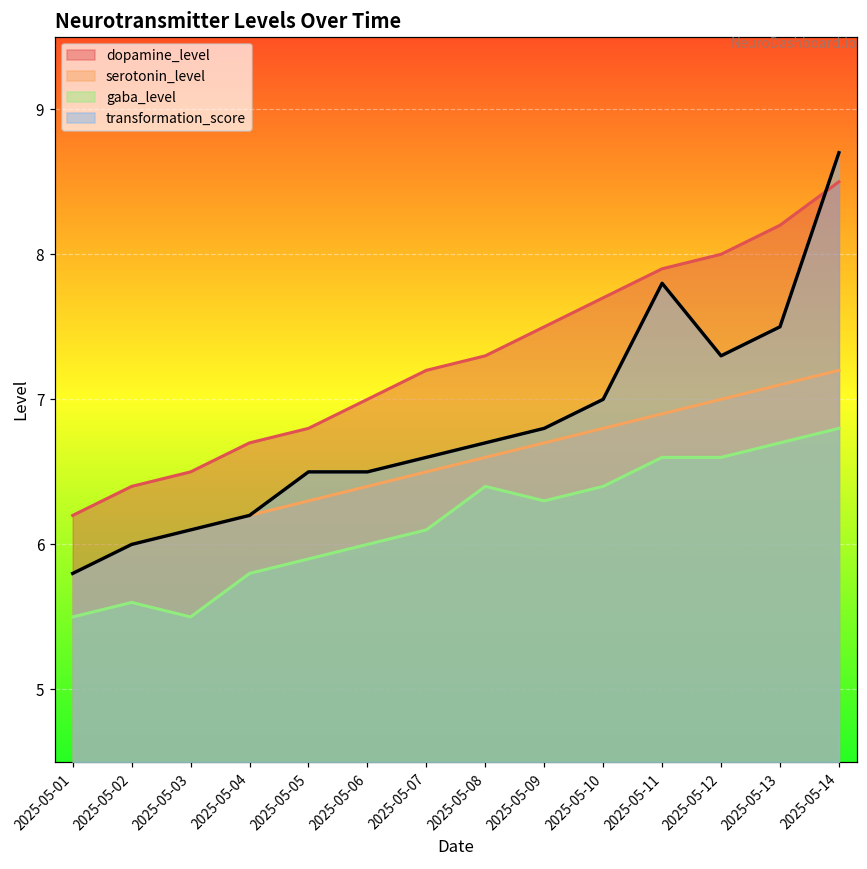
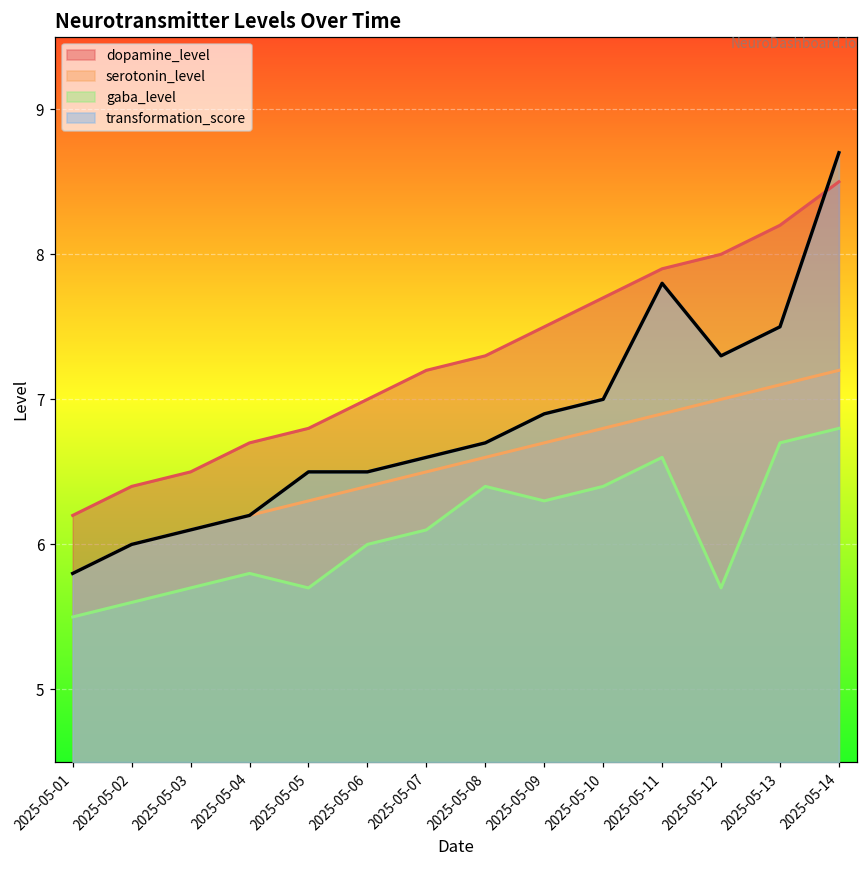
  {
    "gaba_level": {
      "2025-05-01": 5.5,
      "2025-05-02": 5.6,
-     "2025-05-03": 5.5,
+     "2025-05-03": 5.7,
      "2025-05-04": 5.8,
-     "2025-05-05": 5.9,
+     "2025-05-05": 5.7,
      "2025-05-06": 6.0,
      "2025-05-07": 6.1,
      "2025-05-08": 6.4,
      "2025-05-09": 6.3,
      "2025-05-10": 6.4,
      "2025-05-11": 6.6,
-     "2025-05-12": 6.6,
+     "2025-05-12": 5.7,
      "2025-05-13": 6.7,
      "2025-05-14": 6.8
    },
    "transformation_score": {
      "2025-05-05": 6.5,
      "2025-05-06": 6.5,
      "2025-05-07": 6.6,
      "2025-05-08": 6.7,
-     "2025-05-09": 6.8,
+     "2025-05-09": 6.9,
      "2025-05-10": 7.0,
      "2025-05-11": 7.8,
      "2025-05-12": 7.3,
      "2025-05-13": 7.5,
      "2025-05-14": 8.7
    }
  }
